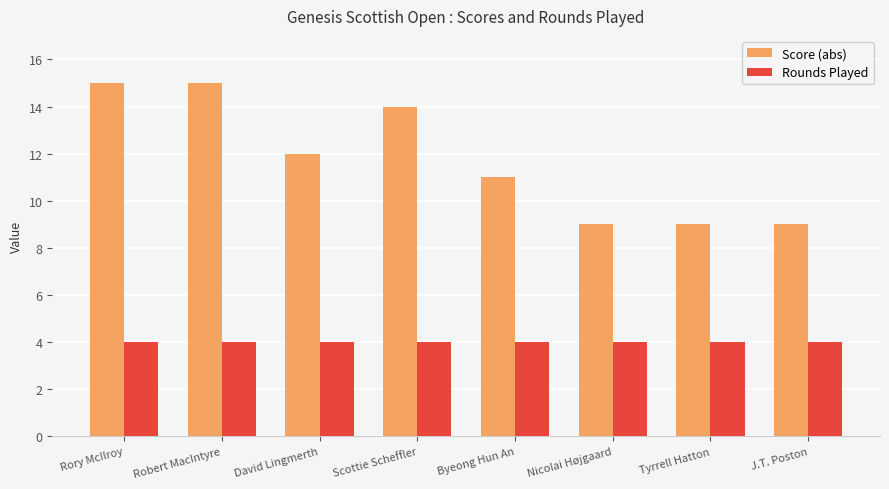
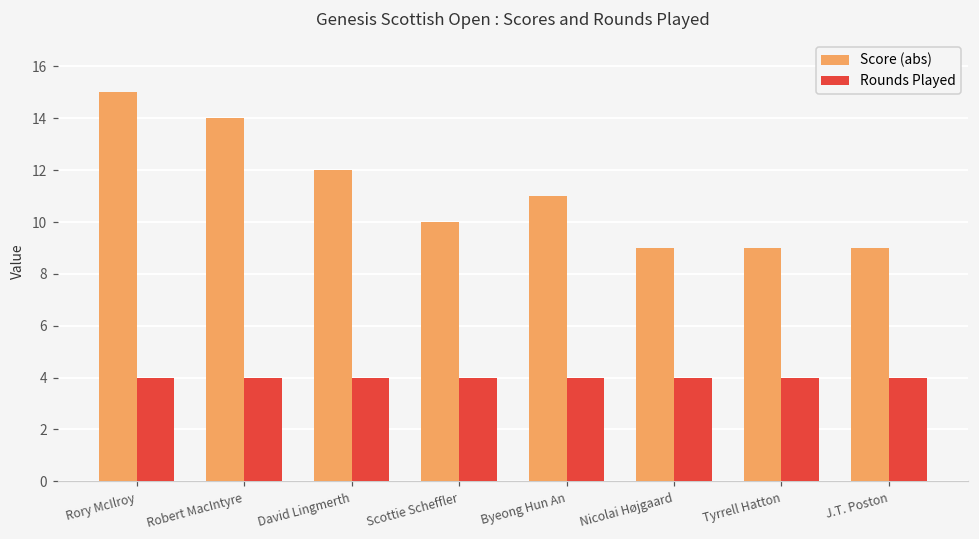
  {
    "Score (abs)": {
      "Rory McIlroy": 15.0,
-     "Robert MacIntyre": 15.0,
+     "Robert MacIntyre": 14.0,
      "David Lingmerth": 12.0,
-     "Scottie Scheffler": 14.0,
+     "Scottie Scheffler": 10.0,
      "Byeong Hun An": 11.0,
      "Nicolai Højgaard": 9.0,
      "Tyrrell Hatton": 9.0,
      "J.T. Poston": 9.0
    },
    "Rounds Played": {
      "Rory McIlroy": 4.0,
      "Robert MacIntyre": 4.0,
      "David Lingmerth": 4.0,
      "Scottie Scheffler": 4.0,
      "Byeong Hun An": 4.0,
      "Nicolai Højgaard": 4.0,
      "Tyrrell Hatton": 4.0,
      "J.T. Poston": 4.0
    }
  }
